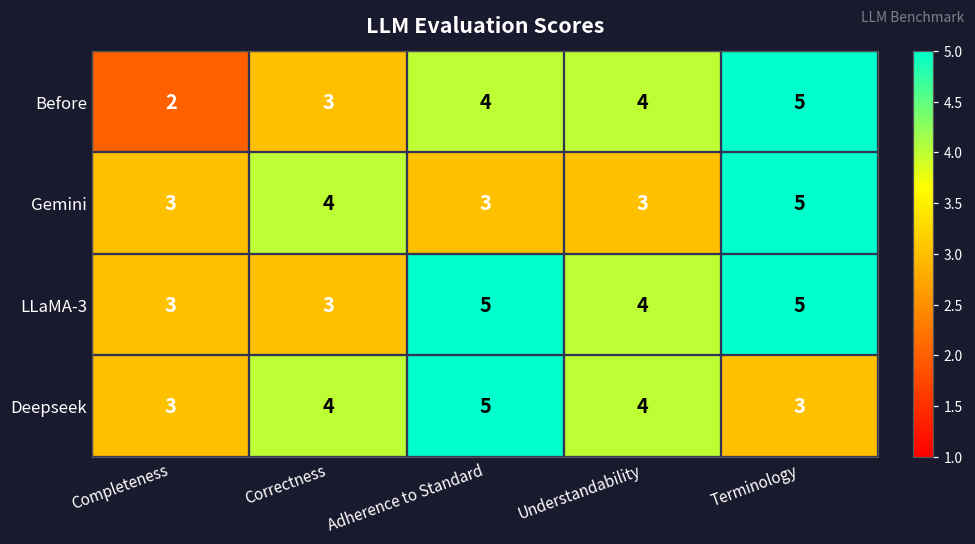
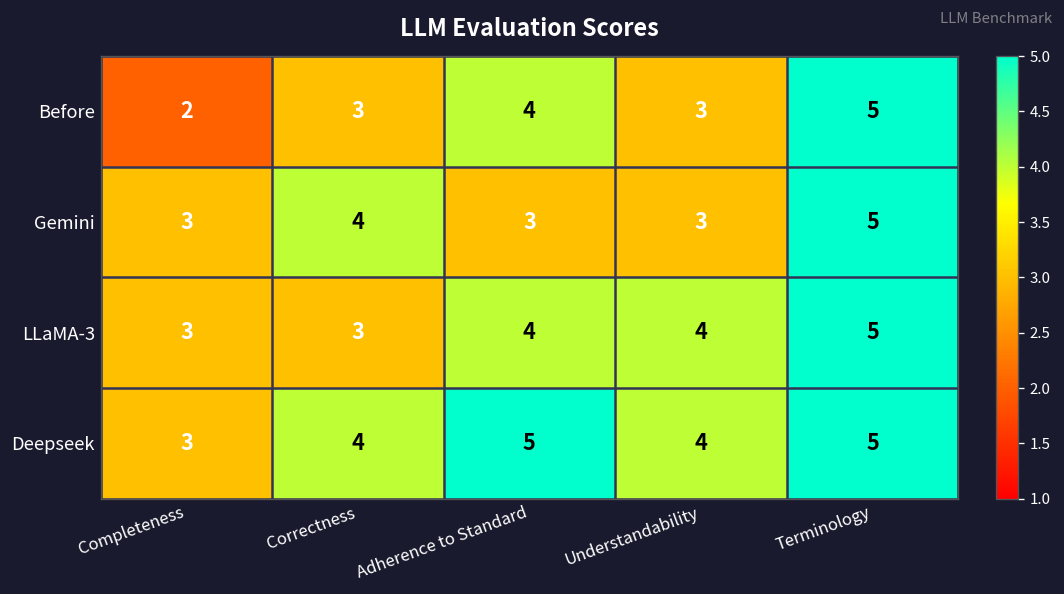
  {
    "Before": {
      "Completeness": 2,
      "Correctness": 3,
      "Adherence to Standard": 4,
-     "Understandability": 4,
+     "Understandability": 3,
      "Terminology": 5
    },
    "Gemini": {
      "Completeness": 3,
      "Correctness": 4,
      "Adherence to Standard": 3,
      "Understandability": 3,
      "Terminology": 5
    },
    "LLaMA-3": {
      "Completeness": 3,
      "Correctness": 3,
-     "Adherence to Standard": 5,
+     "Adherence to Standard": 4,
      "Understandability": 4,
      "Terminology": 5
    },
    "Deepseek": {
      "Completeness": 3,
      "Correctness": 4,
      "Adherence to Standard": 5,
      "Understandability": 4,
-     "Terminology": 3
+     "Terminology": 5
    }
  }
